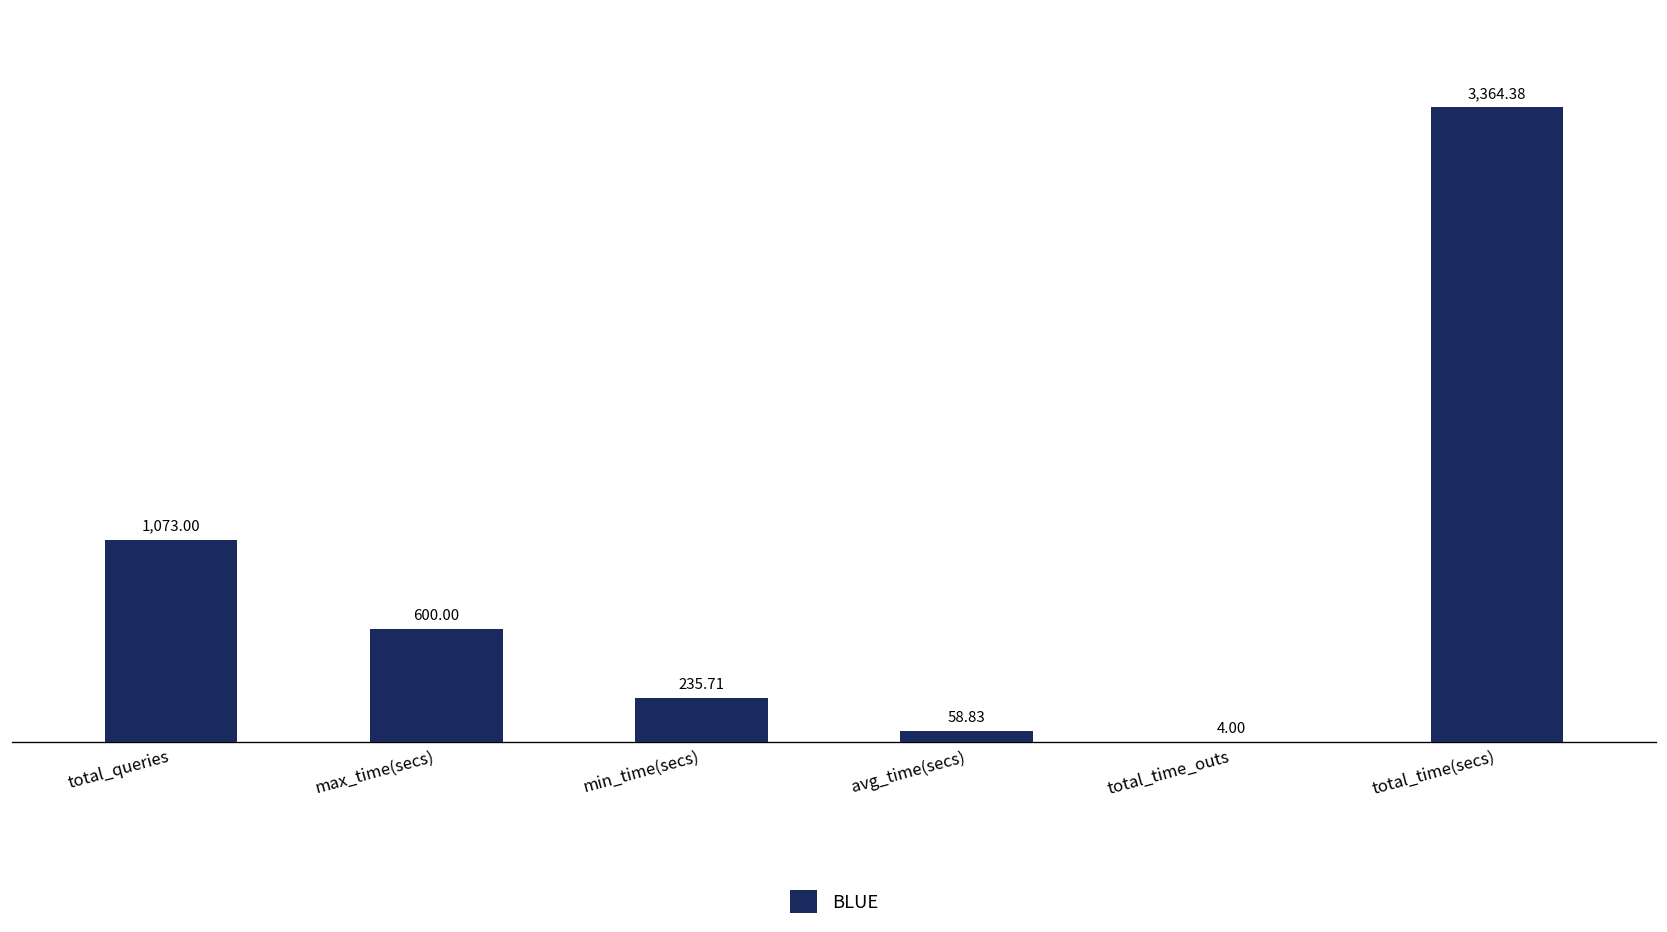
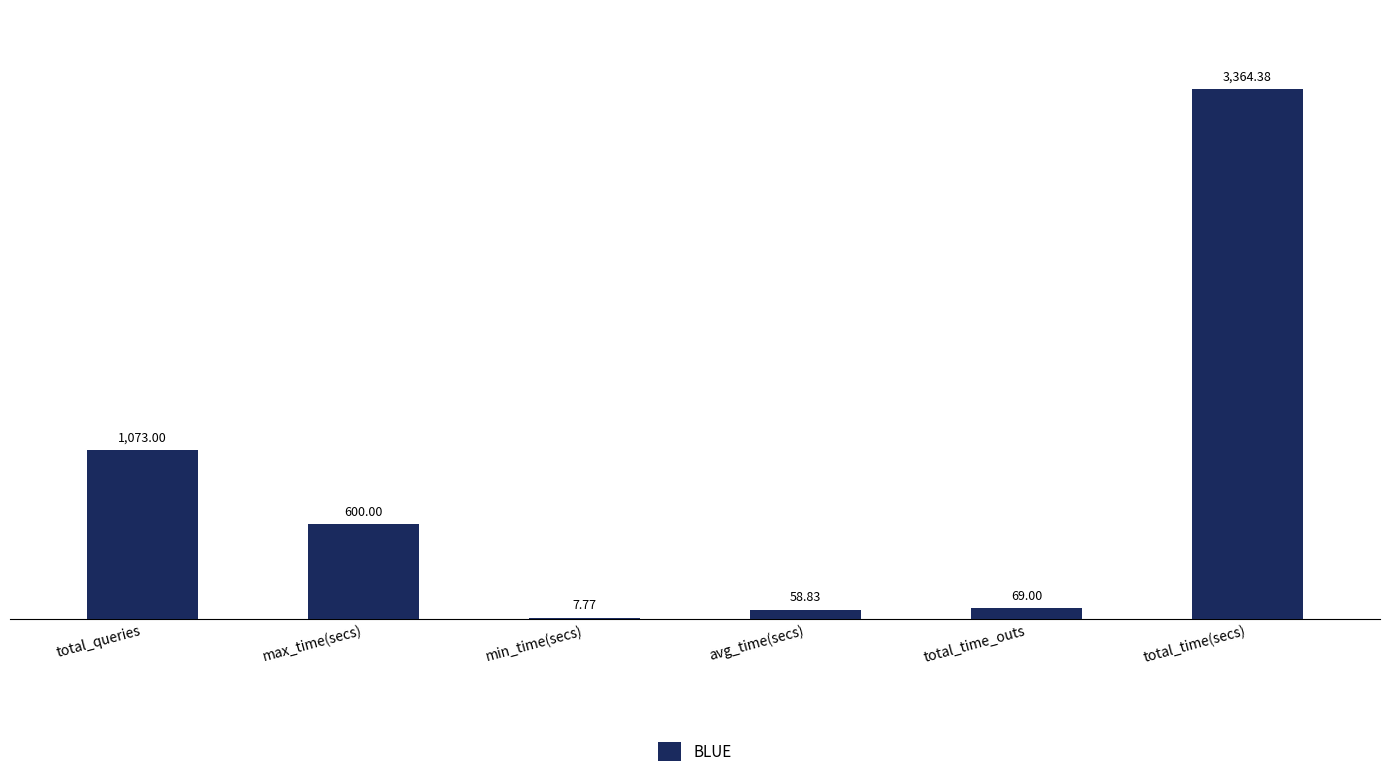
  {
    "total_queries": "1,073.00",
    "max_time(secs)": "600.00",
-   "min_time(secs)": "235.71",
+   "min_time(secs)": "7.77",
    "avg_time(secs)": "58.83",
-   "total_time_outs": "4.00",
+   "total_time_outs": "69.00",
    "total_time(secs)": "3,364.38"
  }
